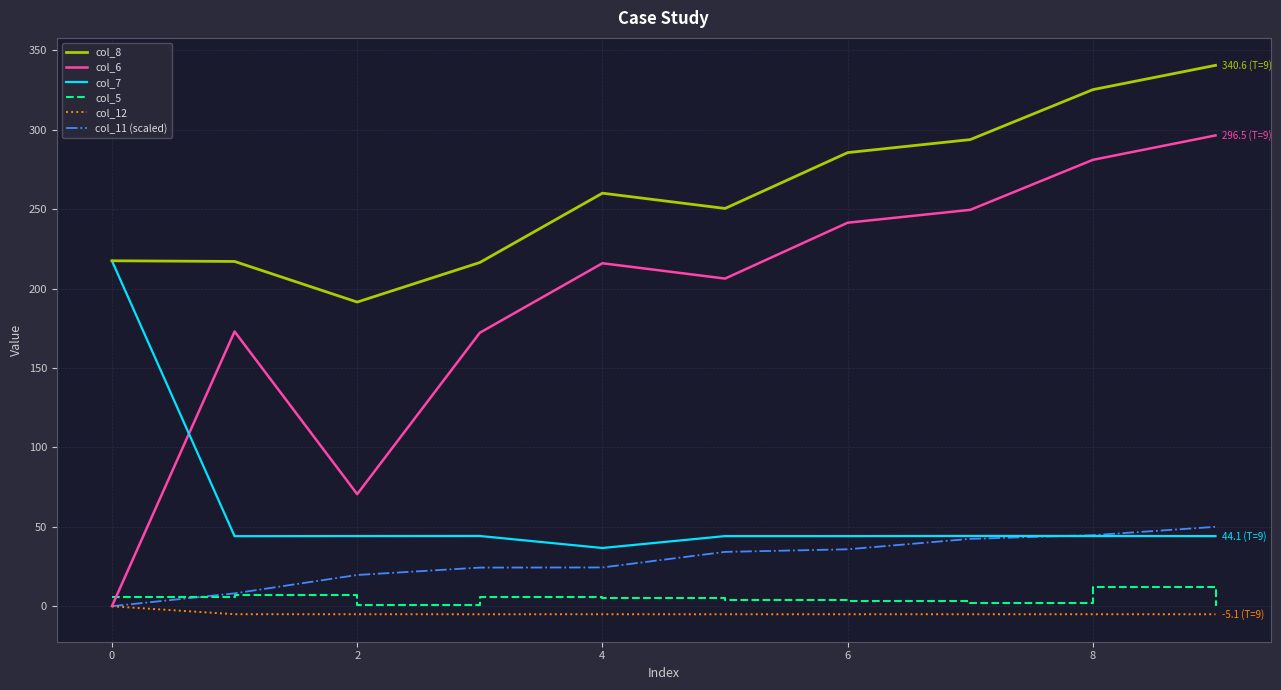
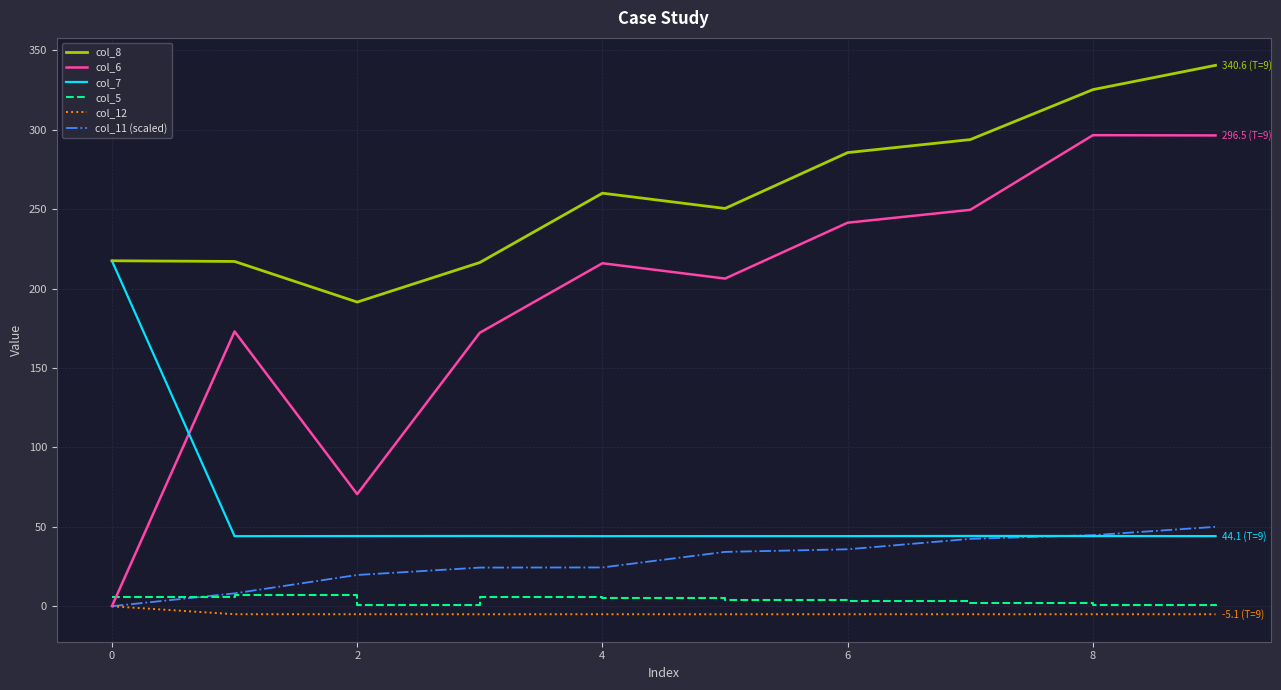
  {
    "col_8": {
      "2": 192,
      "4": 260,
      "6": 286,
      "8": 325
    },
    "col_6": {
      "2": 71,
      "4": 216,
      "6": 242,
-     "8": 281
+     "8": 297
    },
    "col_7": {
      "2": 44,
-     "4": 37,
+     "4": 44,
      "6": 44
    },
    "col_5": {
      "0": 6,
      "2": 1,
      "4": 5,
      "6": 3,
-     "8": 12
+     "8": 1
    },
    "col_12": {
      "2": -5,
      "4": -5,
      "6": -5,
      "8": -5
    },
    "col_11 (scaled)": {
      "2": 20,
      "4": 24,
      "6": 36
    }
  }
